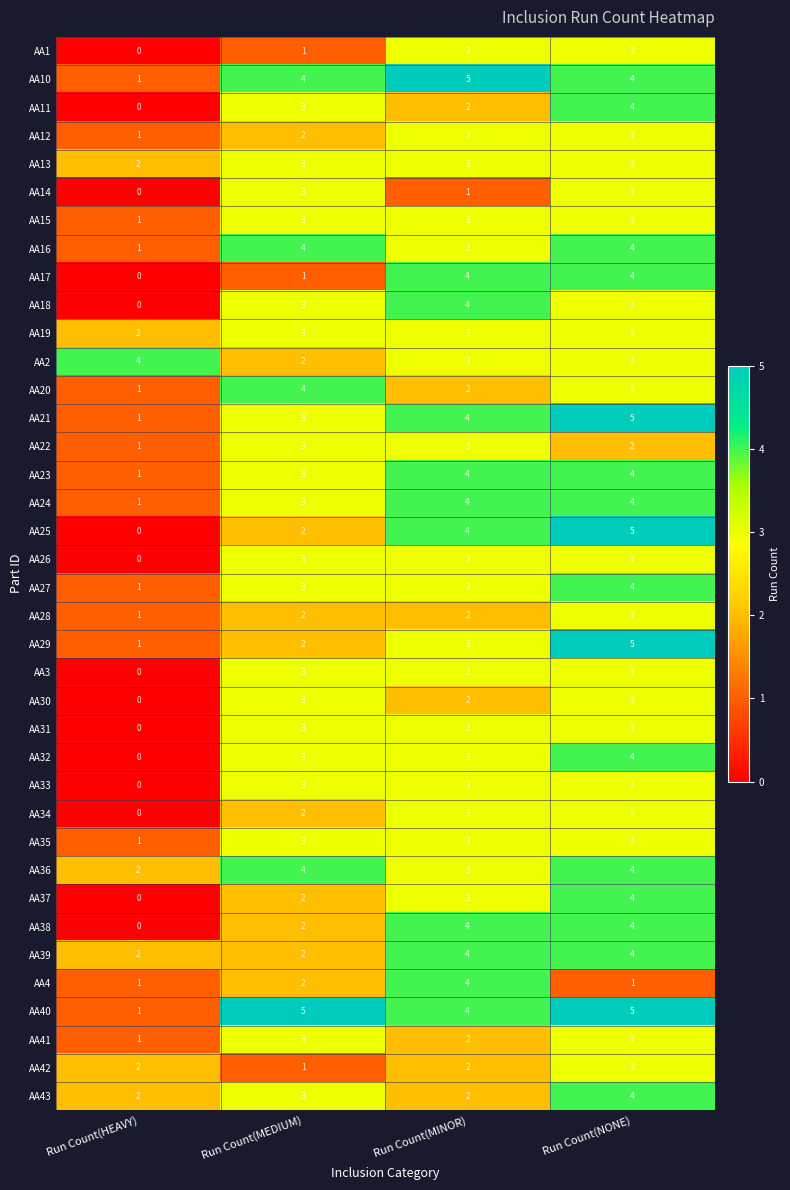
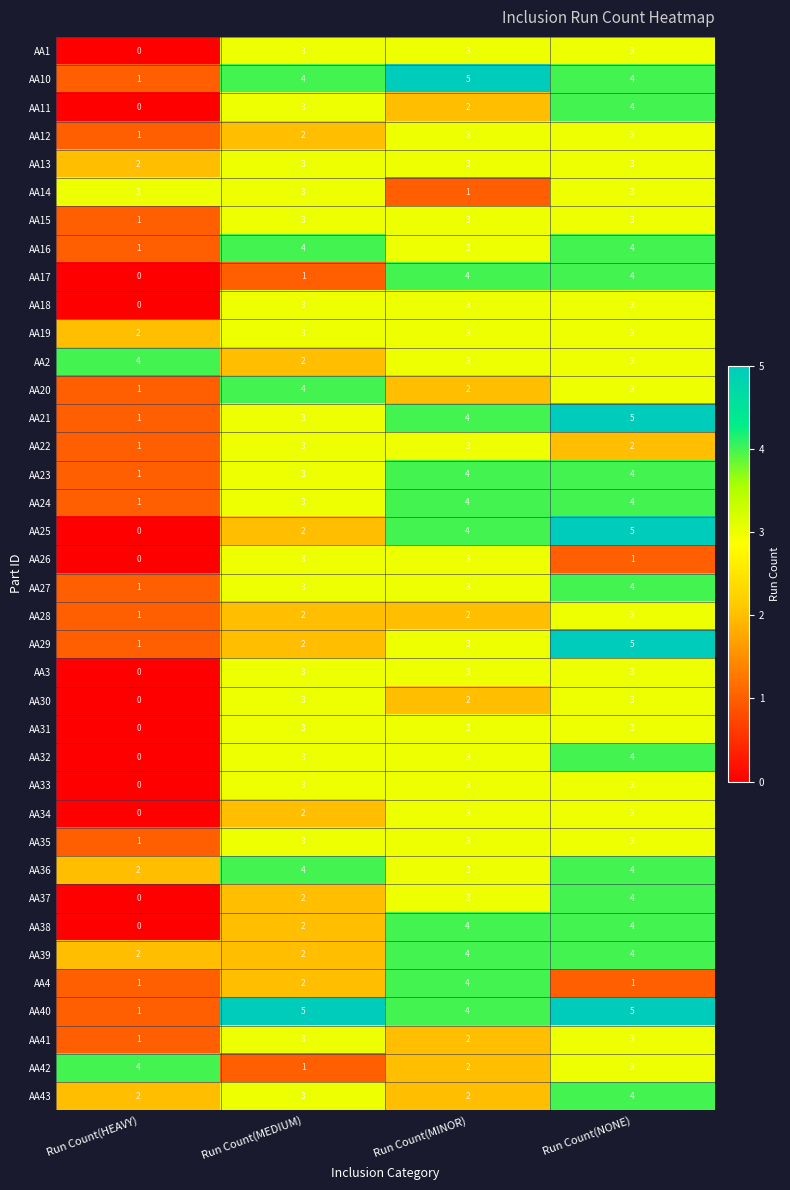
  {
    "AA1": {
      "Run Count(HEAVY)": 0,
-     "Run Count(MEDIUM)": 1,
+     "Run Count(MEDIUM)": 3,
      "Run Count(MINOR)": 3,
      "Run Count(NONE)": 3
    },
    "AA10": {
      "Run Count(HEAVY)": 1,
      "Run Count(MEDIUM)": 4,
      "Run Count(MINOR)": 5,
      "Run Count(NONE)": 4
    },
    "AA11": {
      "Run Count(HEAVY)": 0,
      "Run Count(MEDIUM)": 3,
      "Run Count(MINOR)": 2,
      "Run Count(NONE)": 4
    },
    "AA12": {
      "Run Count(HEAVY)": 1,
      "Run Count(MEDIUM)": 2,
      "Run Count(MINOR)": 3,
      "Run Count(NONE)": 3
    },
    "AA13": {
      "Run Count(HEAVY)": 2,
      "Run Count(MEDIUM)": 3,
      "Run Count(MINOR)": 3,
      "Run Count(NONE)": 3
    },
    "AA14": {
-     "Run Count(HEAVY)": 0,
+     "Run Count(HEAVY)": 3,
      "Run Count(MEDIUM)": 3,
      "Run Count(MINOR)": 1,
      "Run Count(NONE)": 3
    },
    "AA15": {
      "Run Count(HEAVY)": 1,
      "Run Count(MEDIUM)": 3,
      "Run Count(MINOR)": 3,
      "Run Count(NONE)": 3
    },
    "AA16": {
      "Run Count(HEAVY)": 1,
      "Run Count(MEDIUM)": 4,
      "Run Count(MINOR)": 3,
      "Run Count(NONE)": 4
    },
    "AA17": {
      "Run Count(HEAVY)": 0,
      "Run Count(MEDIUM)": 1,
      "Run Count(MINOR)": 4,
      "Run Count(NONE)": 4
    },
    "AA18": {
      "Run Count(HEAVY)": 0,
      "Run Count(MEDIUM)": 3,
-     "Run Count(MINOR)": 4,
+     "Run Count(MINOR)": 3,
      "Run Count(NONE)": 3
    },
    "AA19": {
      "Run Count(HEAVY)": 2,
      "Run Count(MEDIUM)": 3,
      "Run Count(MINOR)": 3,
      "Run Count(NONE)": 3
    },
    "AA2": {
      "Run Count(HEAVY)": 4,
      "Run Count(MEDIUM)": 2,
      "Run Count(MINOR)": 3,
      "Run Count(NONE)": 3
    },
    "AA20": {
      "Run Count(HEAVY)": 1,
      "Run Count(MEDIUM)": 4,
      "Run Count(MINOR)": 2,
      "Run Count(NONE)": 3
    },
    "AA21": {
      "Run Count(HEAVY)": 1,
      "Run Count(MEDIUM)": 3,
      "Run Count(MINOR)": 4,
      "Run Count(NONE)": 5
    },
    "AA22": {
      "Run Count(HEAVY)": 1,
      "Run Count(MEDIUM)": 3,
      "Run Count(MINOR)": 3,
      "Run Count(NONE)": 2
    },
    "AA23": {
      "Run Count(HEAVY)": 1,
      "Run Count(MEDIUM)": 3,
      "Run Count(MINOR)": 4,
      "Run Count(NONE)": 4
    },
    "AA24": {
      "Run Count(HEAVY)": 1,
      "Run Count(MEDIUM)": 3,
      "Run Count(MINOR)": 4,
      "Run Count(NONE)": 4
    },
    "AA25": {
      "Run Count(HEAVY)": 0,
      "Run Count(MEDIUM)": 2,
      "Run Count(MINOR)": 4,
      "Run Count(NONE)": 5
    },
    "AA26": {
      "Run Count(HEAVY)": 0,
      "Run Count(MEDIUM)": 3,
      "Run Count(MINOR)": 3,
-     "Run Count(NONE)": 3
+     "Run Count(NONE)": 1
    },
    "AA27": {
      "Run Count(HEAVY)": 1,
      "Run Count(MEDIUM)": 3,
      "Run Count(MINOR)": 3,
      "Run Count(NONE)": 4
    },
    "AA28": {
      "Run Count(HEAVY)": 1,
      "Run Count(MEDIUM)": 2,
      "Run Count(MINOR)": 2,
      "Run Count(NONE)": 3
    },
    "AA29": {
      "Run Count(HEAVY)": 1,
      "Run Count(MEDIUM)": 2,
      "Run Count(MINOR)": 3,
      "Run Count(NONE)": 5
    },
    "AA3": {
      "Run Count(HEAVY)": 0,
      "Run Count(MEDIUM)": 3,
      "Run Count(MINOR)": 3,
      "Run Count(NONE)": 3
    },
    "AA30": {
      "Run Count(HEAVY)": 0,
      "Run Count(MEDIUM)": 3,
      "Run Count(MINOR)": 2,
      "Run Count(NONE)": 3
    },
    "AA31": {
      "Run Count(HEAVY)": 0,
      "Run Count(MEDIUM)": 3,
      "Run Count(MINOR)": 3,
      "Run Count(NONE)": 3
    },
    "AA32": {
      "Run Count(HEAVY)": 0,
      "Run Count(MEDIUM)": 3,
      "Run Count(MINOR)": 3,
      "Run Count(NONE)": 4
    },
    "AA33": {
      "Run Count(HEAVY)": 0,
      "Run Count(MEDIUM)": 3,
      "Run Count(MINOR)": 3,
      "Run Count(NONE)": 3
    },
    "AA34": {
      "Run Count(HEAVY)": 0,
      "Run Count(MEDIUM)": 2,
      "Run Count(MINOR)": 3,
      "Run Count(NONE)": 3
    },
    "AA35": {
      "Run Count(HEAVY)": 1,
      "Run Count(MEDIUM)": 3,
      "Run Count(MINOR)": 3,
      "Run Count(NONE)": 3
    },
    "AA36": {
      "Run Count(HEAVY)": 2,
      "Run Count(MEDIUM)": 4,
      "Run Count(MINOR)": 3,
      "Run Count(NONE)": 4
    },
    "AA37": {
      "Run Count(HEAVY)": 0,
      "Run Count(MEDIUM)": 2,
      "Run Count(MINOR)": 3,
      "Run Count(NONE)": 4
    },
    "AA38": {
      "Run Count(HEAVY)": 0,
      "Run Count(MEDIUM)": 2,
      "Run Count(MINOR)": 4,
      "Run Count(NONE)": 4
    },
    "AA39": {
      "Run Count(HEAVY)": 2,
      "Run Count(MEDIUM)": 2,
      "Run Count(MINOR)": 4,
      "Run Count(NONE)": 4
    },
    "AA4": {
      "Run Count(HEAVY)": 1,
      "Run Count(MEDIUM)": 2,
      "Run Count(MINOR)": 4,
      "Run Count(NONE)": 1
    },
    "AA40": {
      "Run Count(HEAVY)": 1,
      "Run Count(MEDIUM)": 5,
      "Run Count(MINOR)": 4,
      "Run Count(NONE)": 5
    },
    "AA41": {
      "Run Count(HEAVY)": 1,
      "Run Count(MEDIUM)": 3,
      "Run Count(MINOR)": 2,
      "Run Count(NONE)": 3
    },
    "AA42": {
-     "Run Count(HEAVY)": 2,
+     "Run Count(HEAVY)": 4,
      "Run Count(MEDIUM)": 1,
      "Run Count(MINOR)": 2,
      "Run Count(NONE)": 3
    },
    "AA43": {
      "Run Count(HEAVY)": 2,
      "Run Count(MEDIUM)": 3,
      "Run Count(MINOR)": 2,
      "Run Count(NONE)": 4
    }
  }
